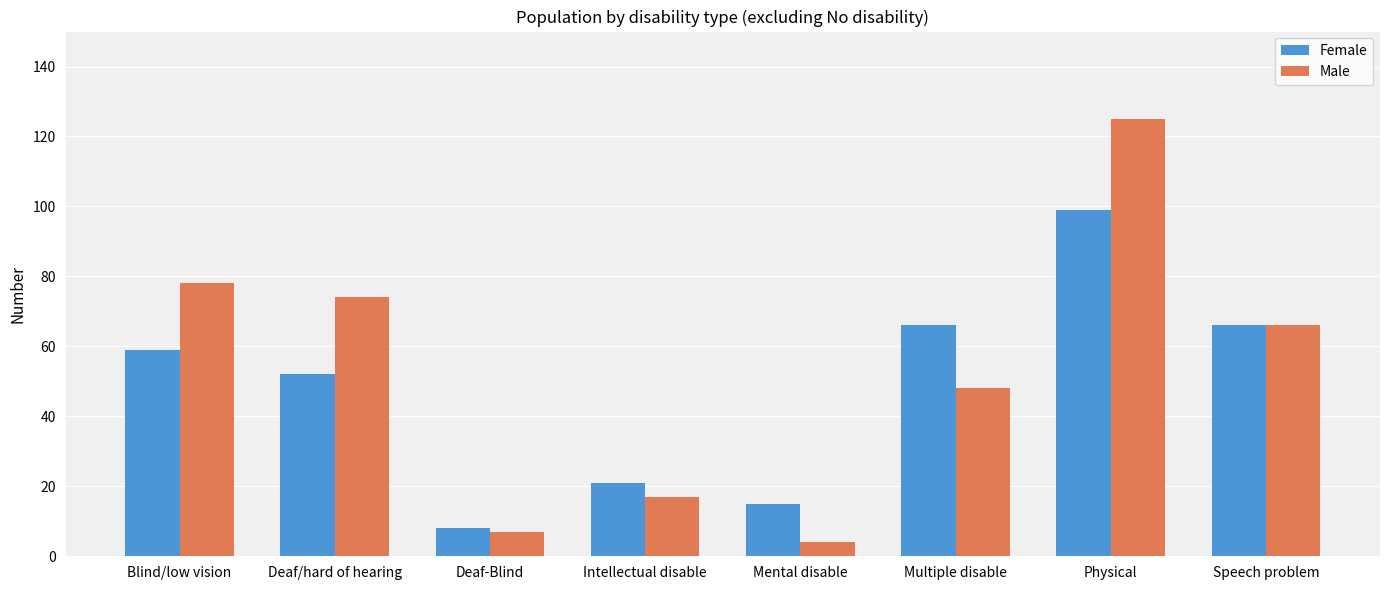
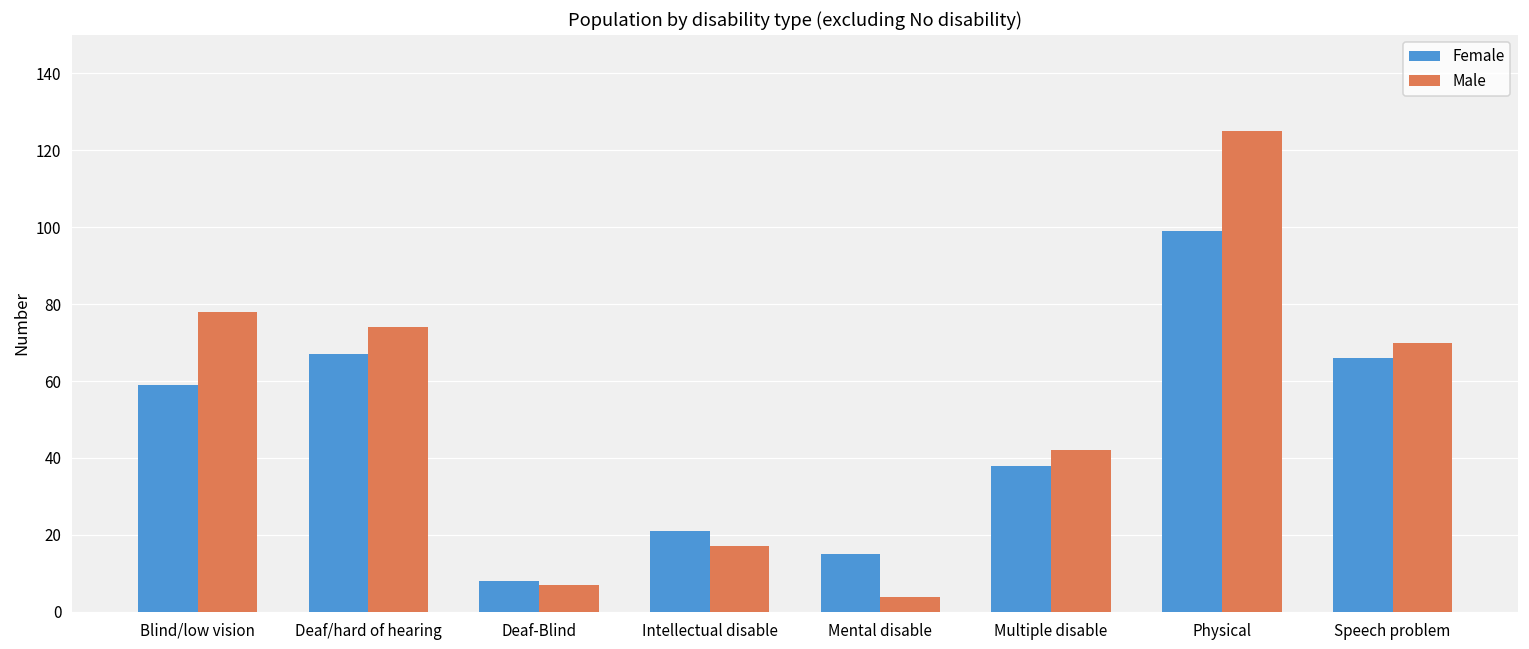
  {
    "Female": {
      "Blind/low vision": 59,
-     "Deaf/hard of hearing": 52,
+     "Deaf/hard of hearing": 67,
      "Deaf-Blind": 8,
      "Intellectual disable": 21,
      "Mental disable": 15,
-     "Multiple disable": 66,
+     "Multiple disable": 38,
      "Physical": 99,
      "Speech problem": 66
    },
    "Male": {
      "Blind/low vision": 78,
      "Deaf/hard of hearing": 74,
      "Deaf-Blind": 7,
      "Intellectual disable": 17,
      "Mental disable": 4,
-     "Multiple disable": 48,
+     "Multiple disable": 42,
      "Physical": 125,
-     "Speech problem": 66
+     "Speech problem": 70
    }
  }
